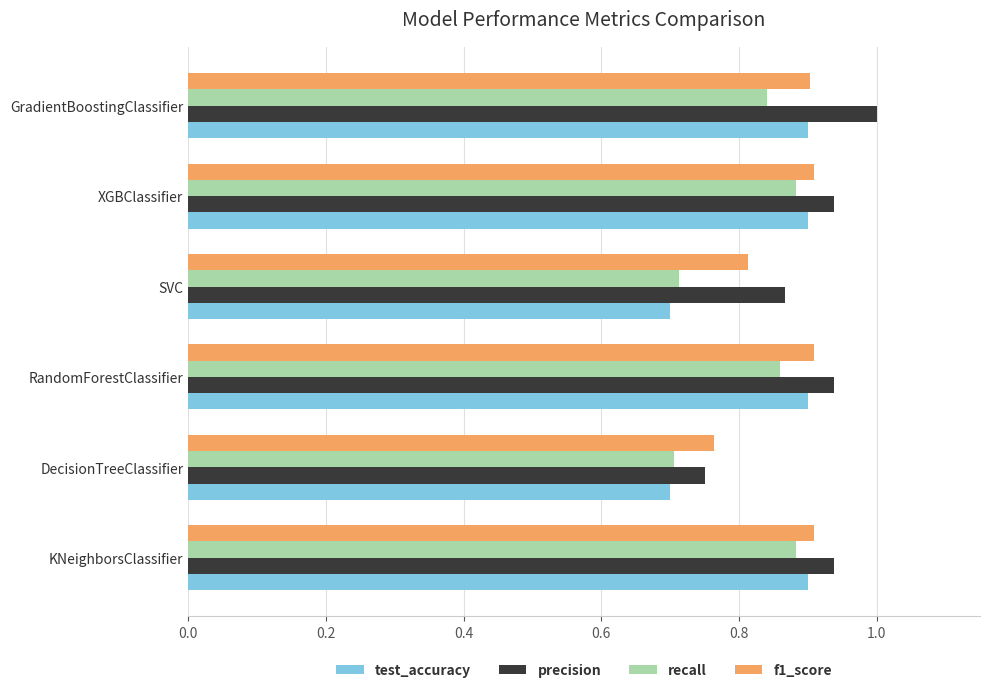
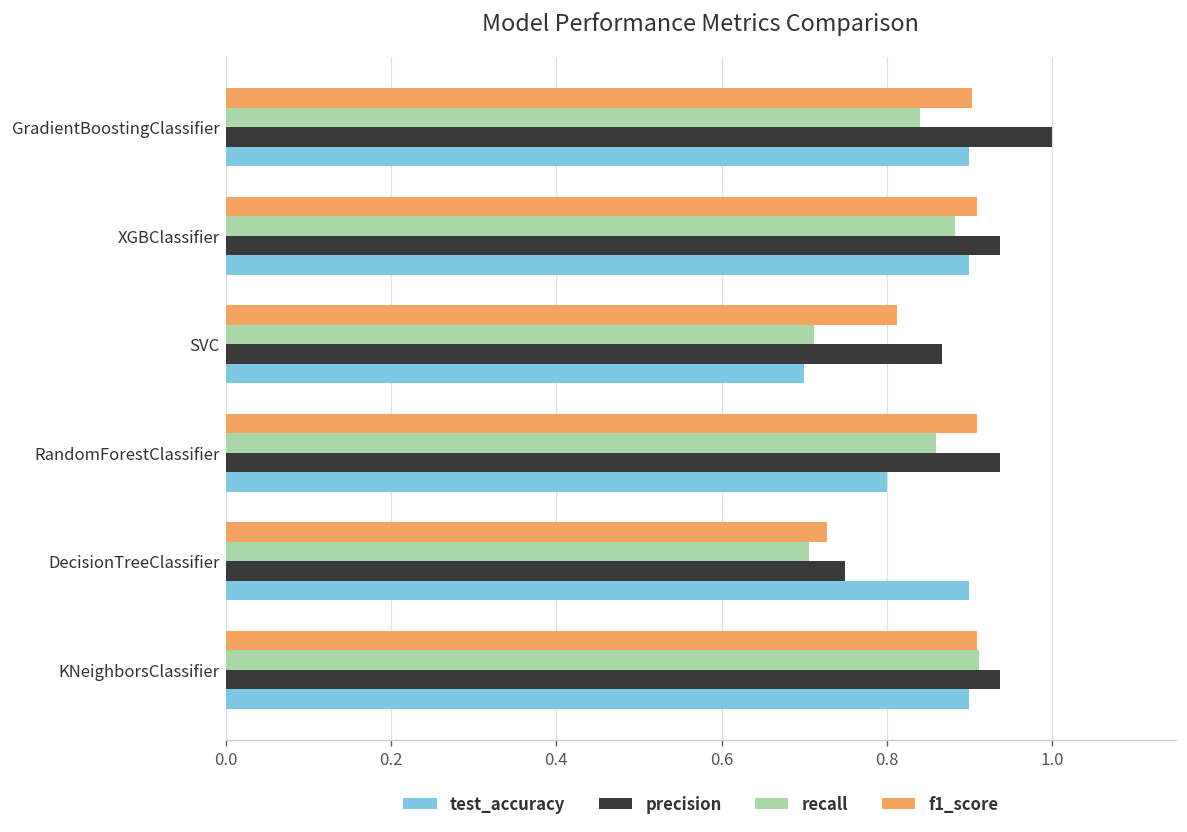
  {
    "test_accuracy": {
      "GradientBoostingClassifier": 0.9,
      "XGBClassifier": 0.9,
      "SVC": 0.7,
-     "RandomForestClassifier": 0.9,
-     "DecisionTreeClassifier": 0.7,
+     "RandomForestClassifier": 0.8,
+     "DecisionTreeClassifier": 0.9,
      "KNeighborsClassifier": 0.9
    },
    "precision": {
      "GradientBoostingClassifier": 1.00,
      "XGBClassifier": 0.94,
      "SVC": 0.87,
      "RandomForestClassifier": 0.94,
      "DecisionTreeClassifier": 0.75,
      "KNeighborsClassifier": 0.94
    },
    "recall": {
      "GradientBoostingClassifier": 0.84,
      "XGBClassifier": 0.88,
      "SVC": 0.71,
      "RandomForestClassifier": 0.86,
      "DecisionTreeClassifier": 0.71,
-     "KNeighborsClassifier": 0.88
+     "KNeighborsClassifier": 0.91
    },
    "f1_score": {
      "GradientBoostingClassifier": 0.90,
      "XGBClassifier": 0.91,
      "SVC": 0.81,
      "RandomForestClassifier": 0.91,
-     "DecisionTreeClassifier": 0.76,
+     "DecisionTreeClassifier": 0.73,
      "KNeighborsClassifier": 0.91
    }
  }
